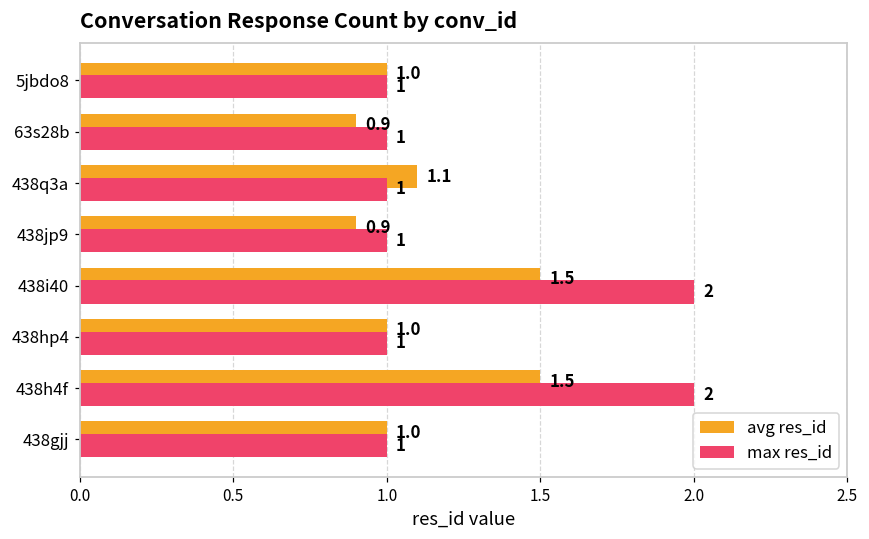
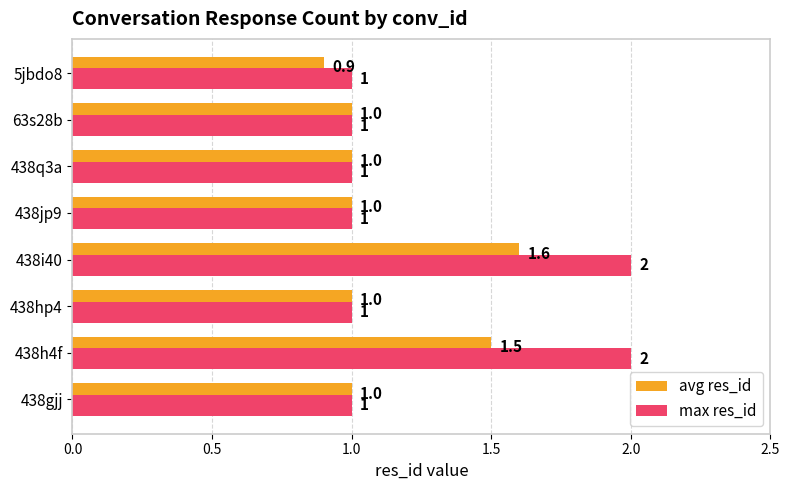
  {
    "avg res_id": {
-     "5jbdo8": 1.0,
-     "63s28b": 0.9,
-     "438q3a": 1.1,
-     "438jp9": 0.9,
-     "438i40": 1.5,
+     "5jbdo8": 0.9,
+     "63s28b": 1.0,
+     "438q3a": 1.0,
+     "438jp9": 1.0,
+     "438i40": 1.6,
      "438hp4": 1.0,
      "438h4f": 1.5,
      "438gjj": 1.0
    },
    "max res_id": {
      "63s28b": 1,
      "438q3a": 1,
      "438jp9": 1,
      "438i40": 2,
      "438h4f": 2
    }
  }
